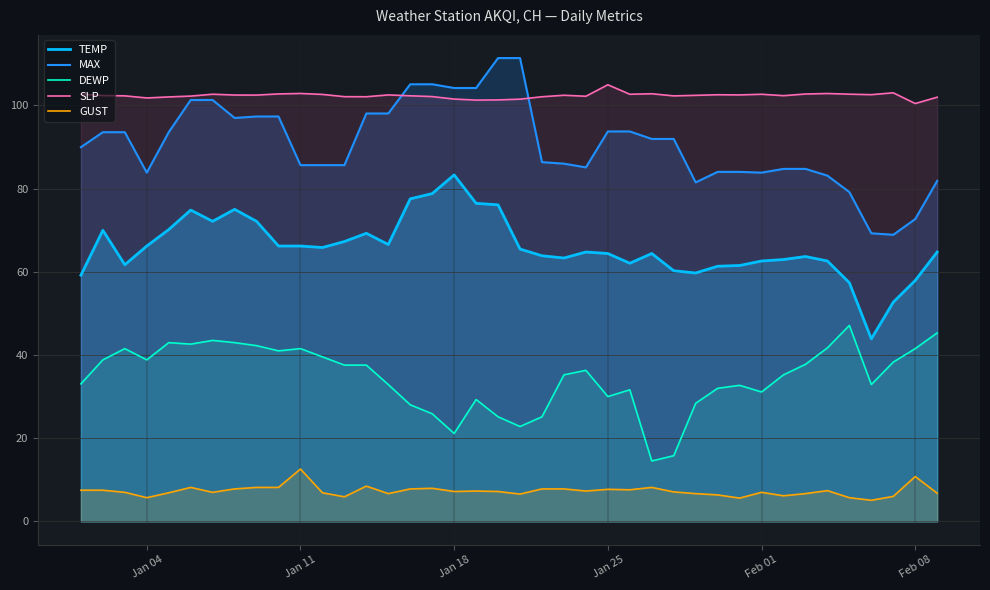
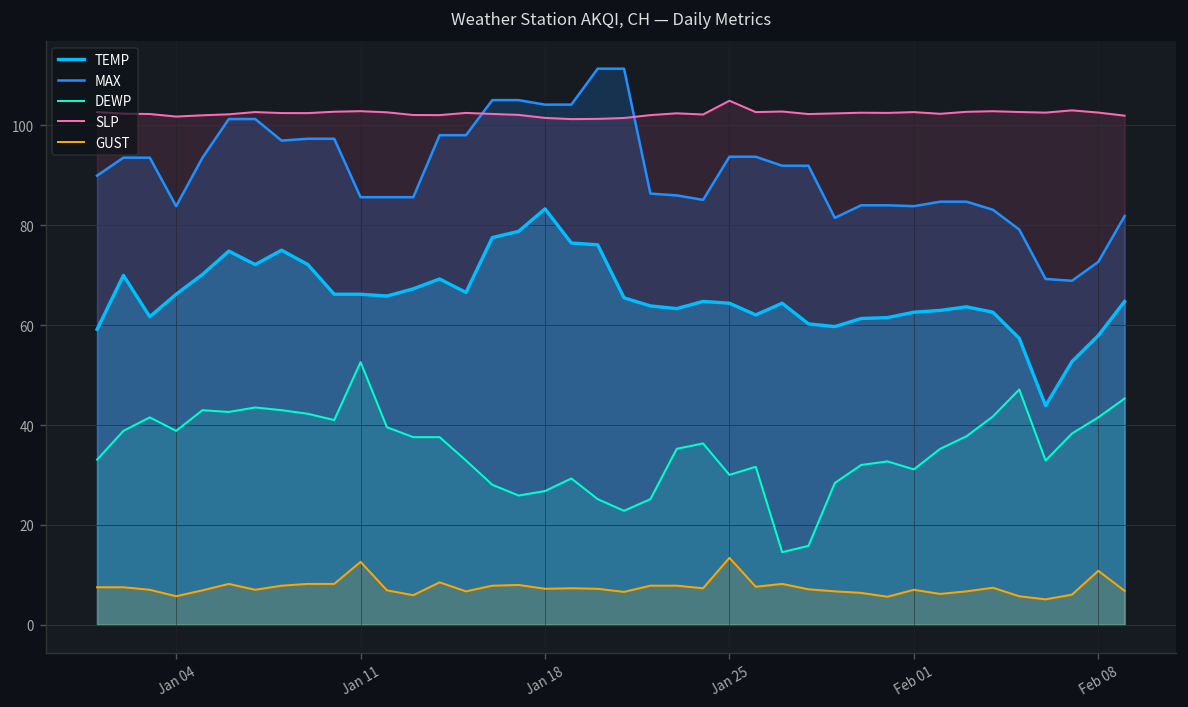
  {
    "DEWP": {
      "Jan 04": 39,
-     "Jan 11": 42,
-     "Jan 18": 21,
+     "Jan 11": 53,
+     "Jan 18": 27,
      "Jan 25": 30,
      "Feb 01": 31,
      "Feb 08": 42
    },
    "SLP": {
      "Jan 04": 102,
      "Jan 11": 103,
      "Jan 18": 102,
      "Jan 25": 105,
      "Feb 01": 103,
-     "Feb 08": 100
+     "Feb 08": 103
    },
    "GUST": {
      "Jan 04": 6,
      "Jan 11": 13,
      "Jan 18": 7,
-     "Jan 25": 8,
+     "Jan 25": 13,
      "Feb 01": 7,
      "Feb 08": 11
    }
  }
